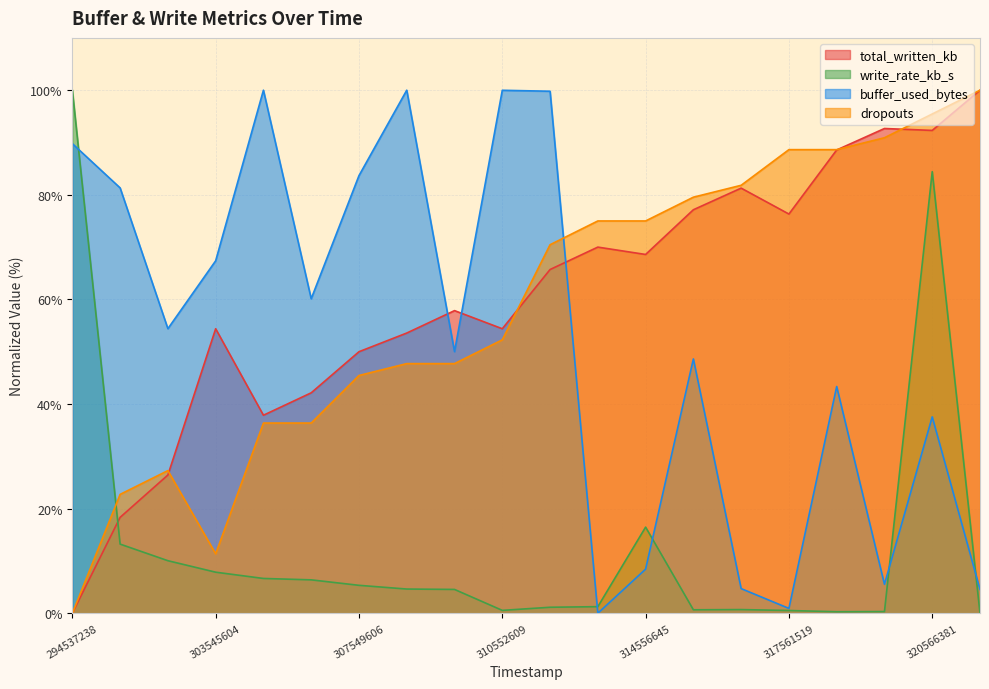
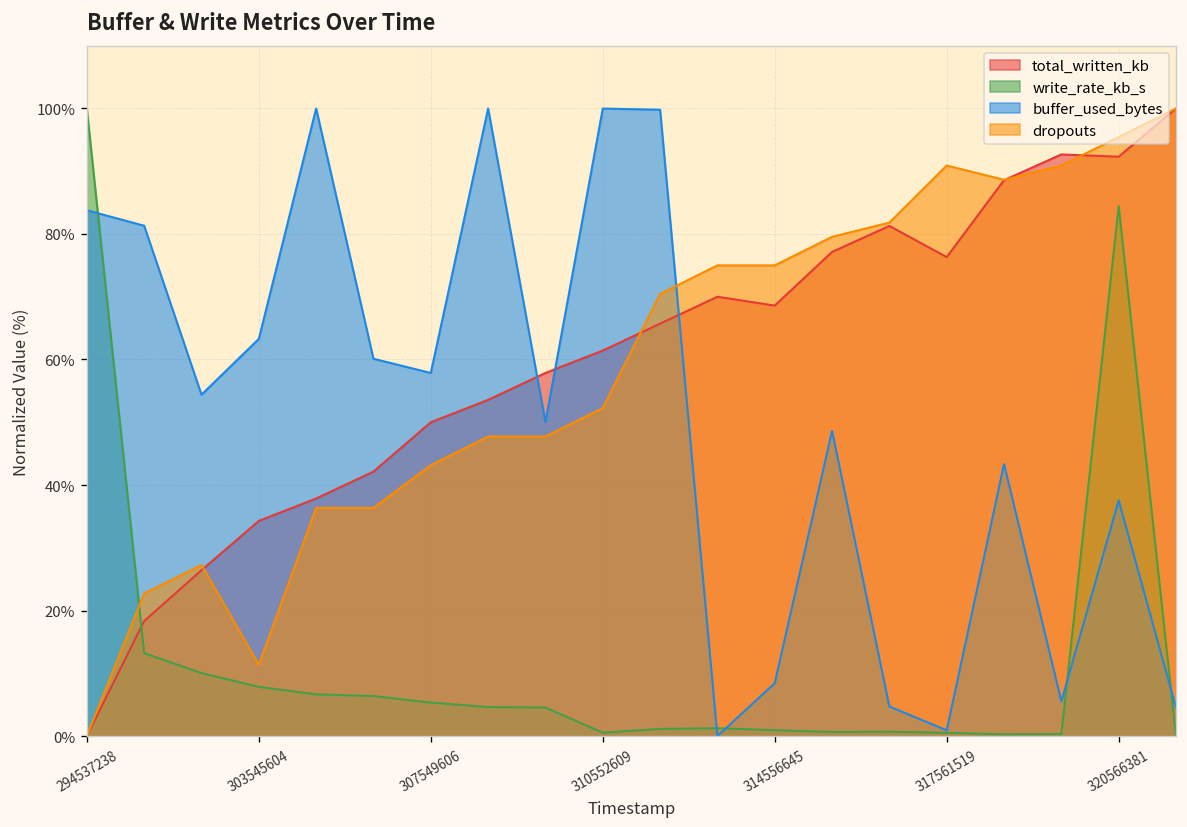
  {
    "total_written_kb": {
-     "303545604": "54%",
+     "303545604": "34%",
      "307549606": "50%",
-     "310552609": "54%",
+     "310552609": "61%",
      "314556645": "69%",
      "317561519": "76%",
      "320566381": "92%"
    },
    "write_rate_kb_s": {
      "294537238": "100%",
      "303545604": "8%",
      "307549606": "5%",
      "310552609": "1%",
-     "314556645": "16%",
+     "314556645": "1%",
      "320566381": "84%"
    },
    "buffer_used_bytes": {
-     "294537238": "90%",
-     "303545604": "67%",
-     "307549606": "84%",
+     "294537238": "84%",
+     "303545604": "63%",
+     "307549606": "58%",
      "310552609": "100%",
      "314556645": "8%",
      "320566381": "38%"
    },
    "dropouts": {
      "303545604": "11%",
-     "307549606": "45%",
+     "307549606": "43%",
      "310552609": "52%",
      "314556645": "75%",
-     "317561519": "89%"
+     "317561519": "91%"
    }
  }
